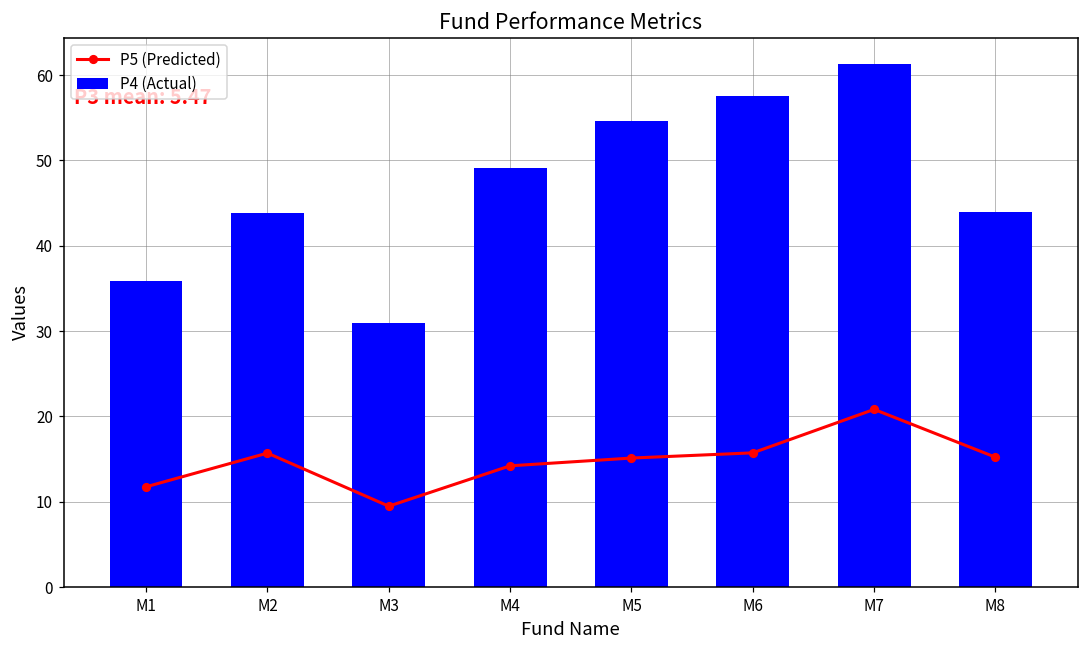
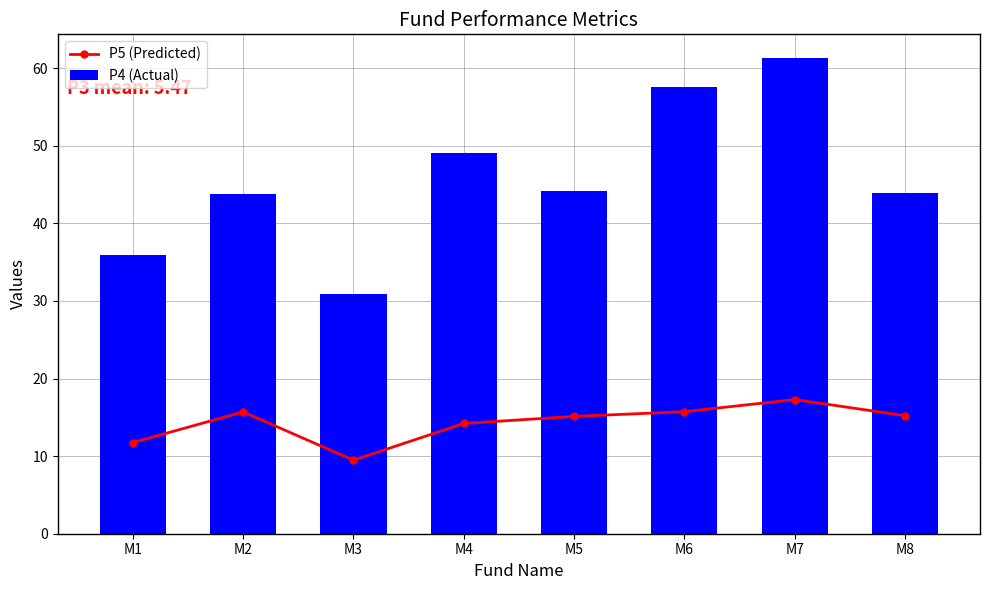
  {
    "P5 (Predicted)": {
      "M1": 12,
      "M2": 16,
      "M3": 9,
      "M4": 14,
      "M5": 15,
      "M6": 16,
-     "M7": 21,
+     "M7": 17,
      "M8": 15
    },
    "P4 (Actual)": {
      "M1": 36,
      "M2": 44,
      "M3": 31,
      "M4": 49,
-     "M5": 55,
+     "M5": 44,
      "M6": 58,
      "M7": 61,
      "M8": 44
    }
  }
